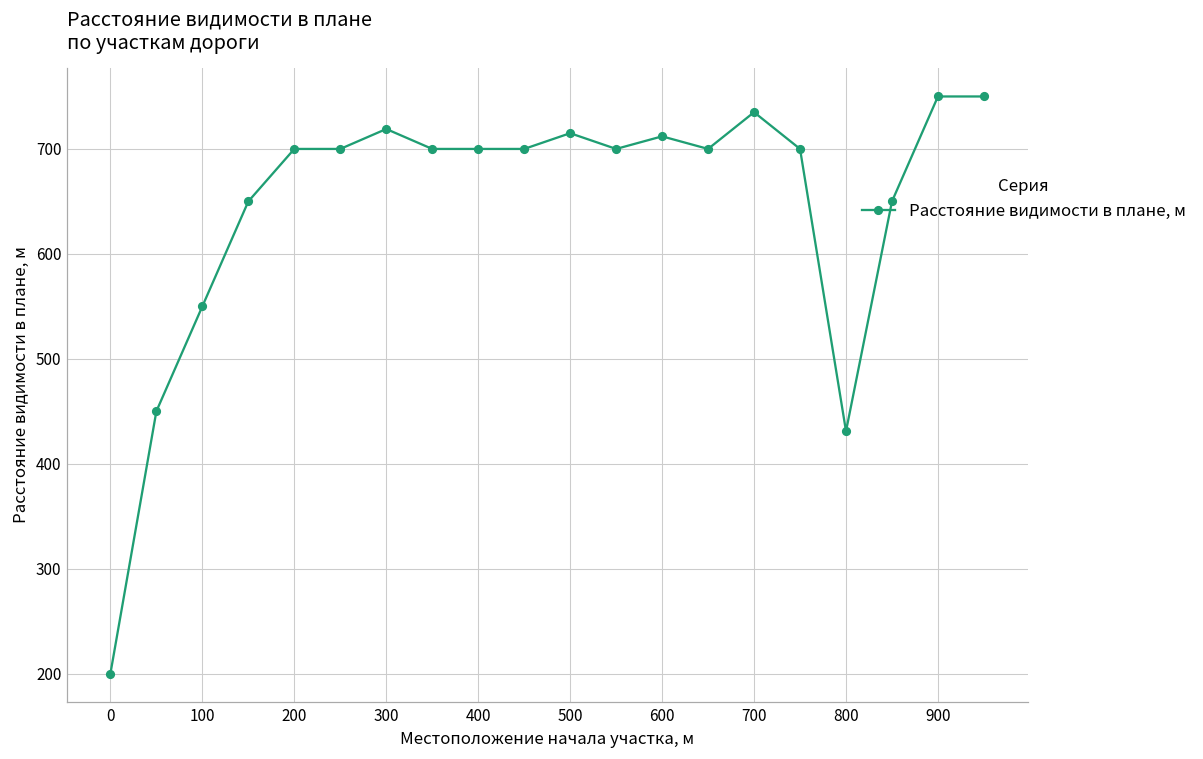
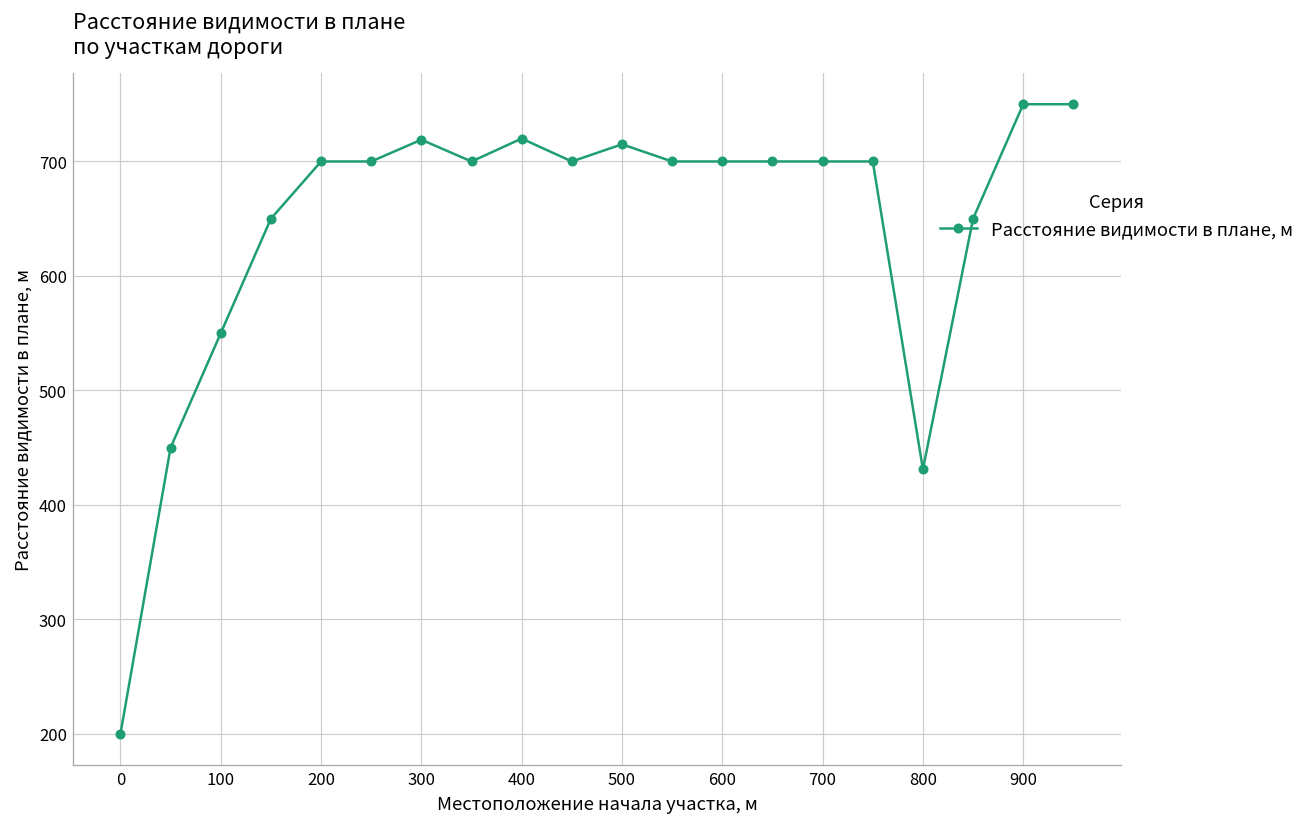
  {
    "0": 200,
    "100": 550,
    "200": 700,
    "300": 720,
-   "400": 700,
+   "400": 720,
    "500": 720,
-   "600": 710,
-   "700": 740,
+   "600": 700,
+   "700": 700,
    "800": 430,
    "900": 750
  }
